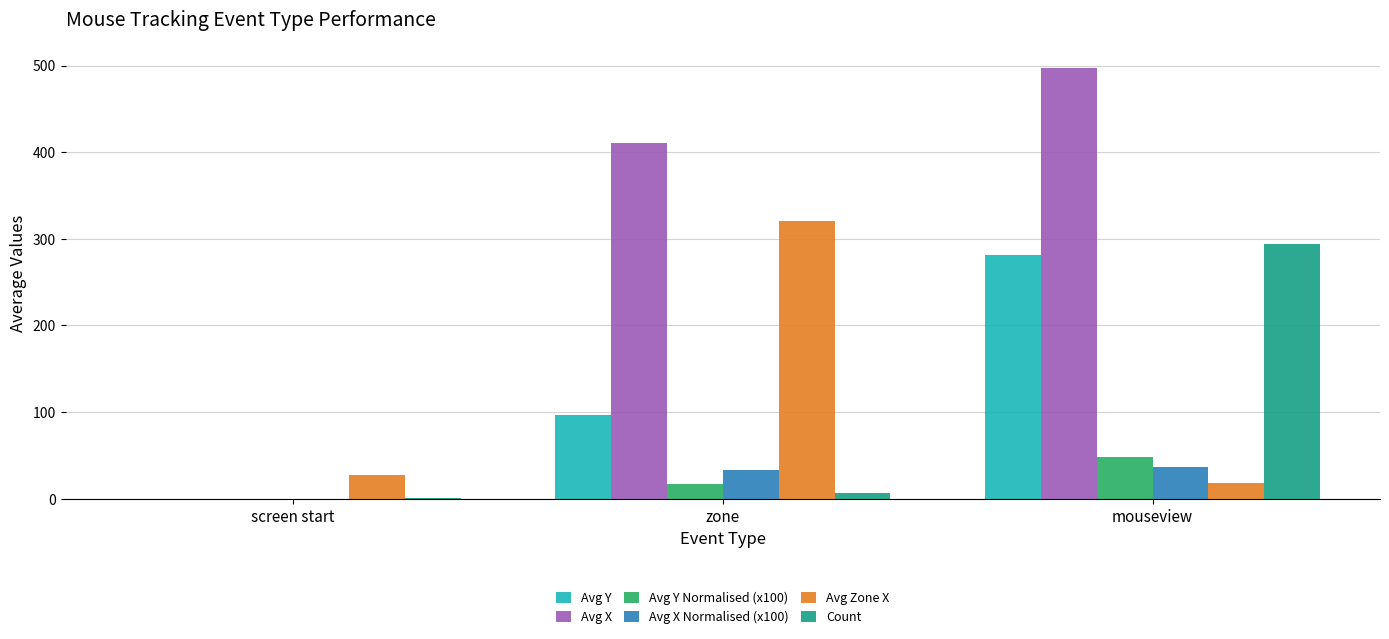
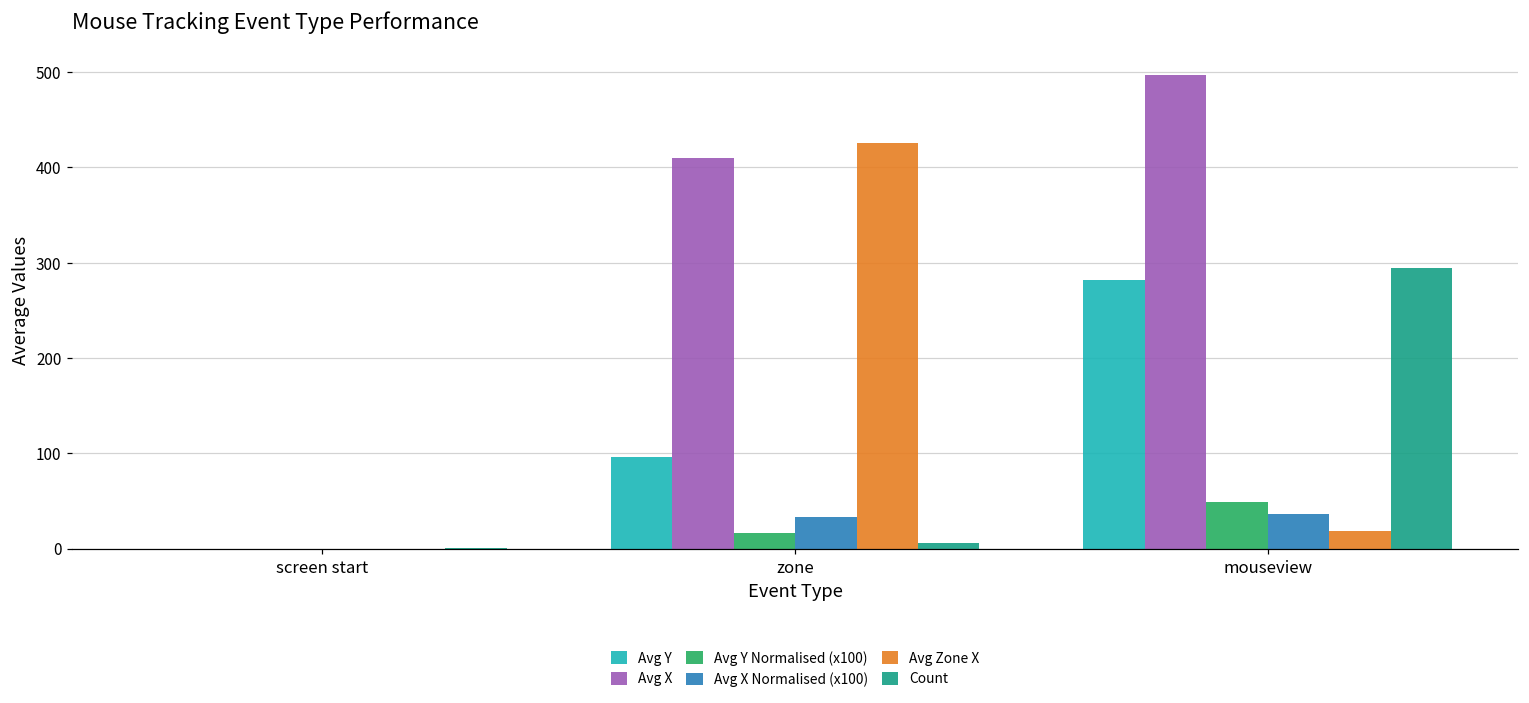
  {
    "Avg X": {
      "screen start": 0,
      "zone": 410,
      "mouseview": 500
    },
    "Avg Zone X": {
-     "screen start": 30,
-     "zone": 320,
+     "screen start": 0,
+     "zone": 430,
      "mouseview": 20
    }
  }
